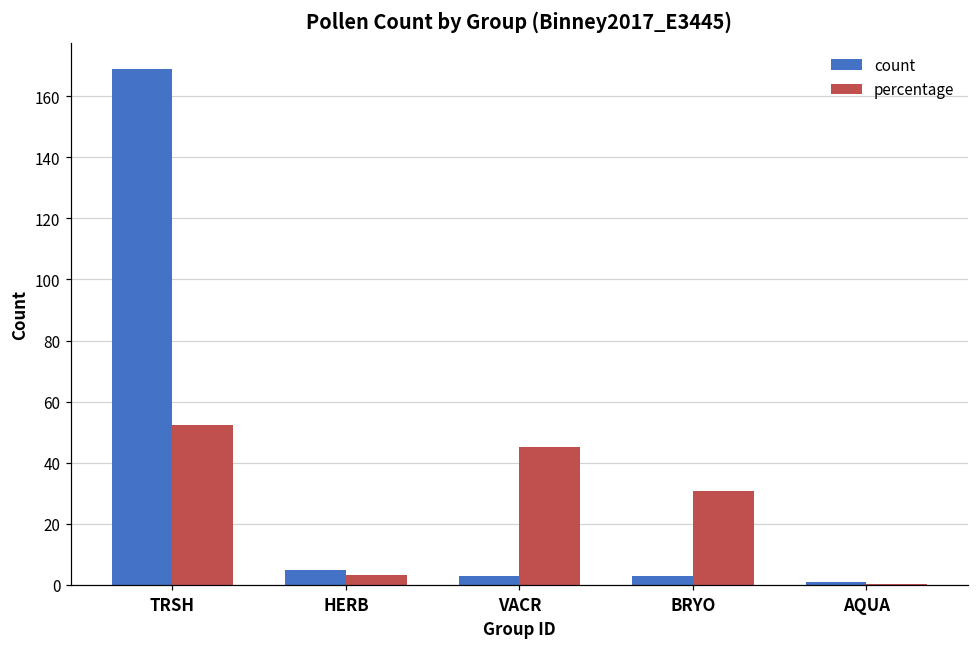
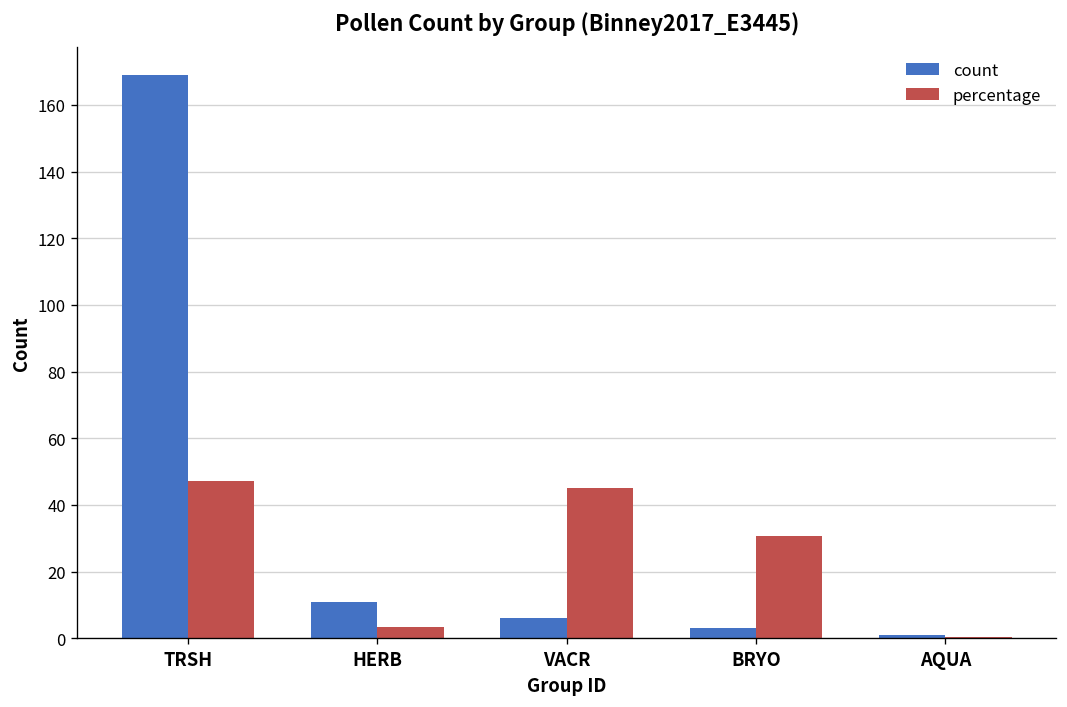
  {
    "count": {
      "TRSH": 169,
-     "HERB": 5,
-     "VACR": 3,
+     "HERB": 11,
+     "VACR": 6,
      "BRYO": 3,
      "AQUA": 1
    },
    "percentage": {
-     "TRSH": 52,
+     "TRSH": 47,
      "HERB": 3,
      "VACR": 45,
      "BRYO": 31
    }
  }
